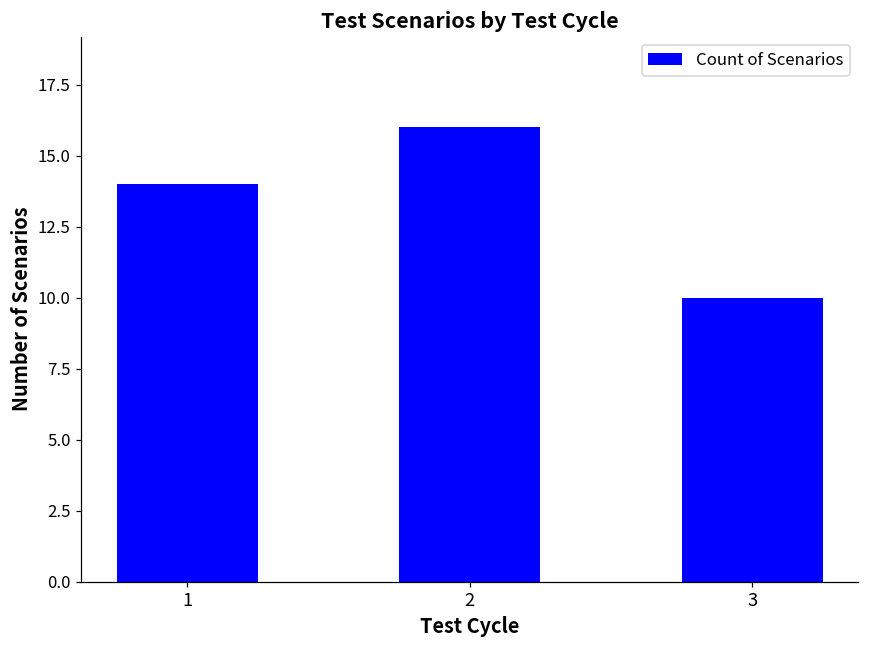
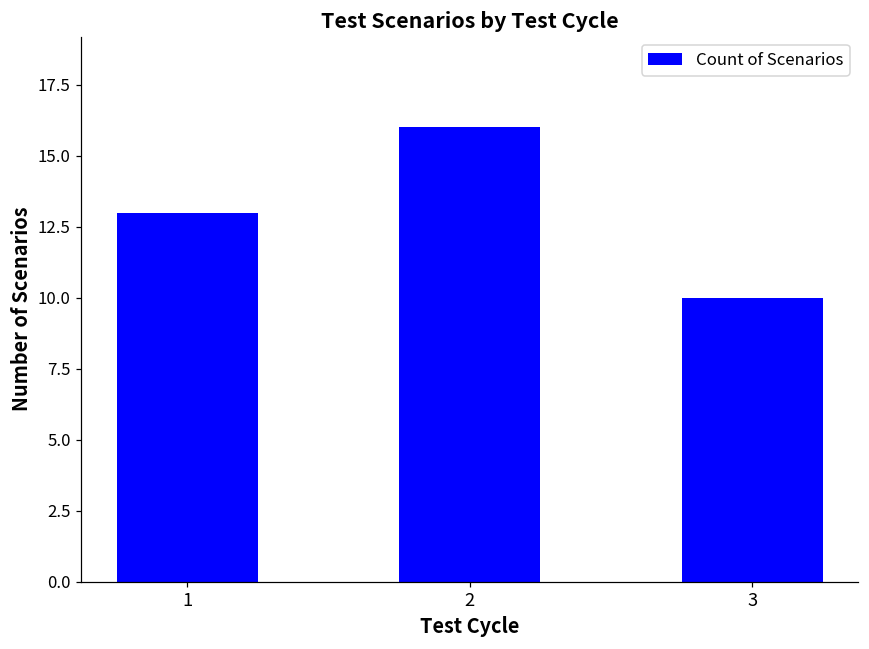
  {
-   "1": 14,
+   "1": 13,
    "2": 16,
    "3": 10
  }
